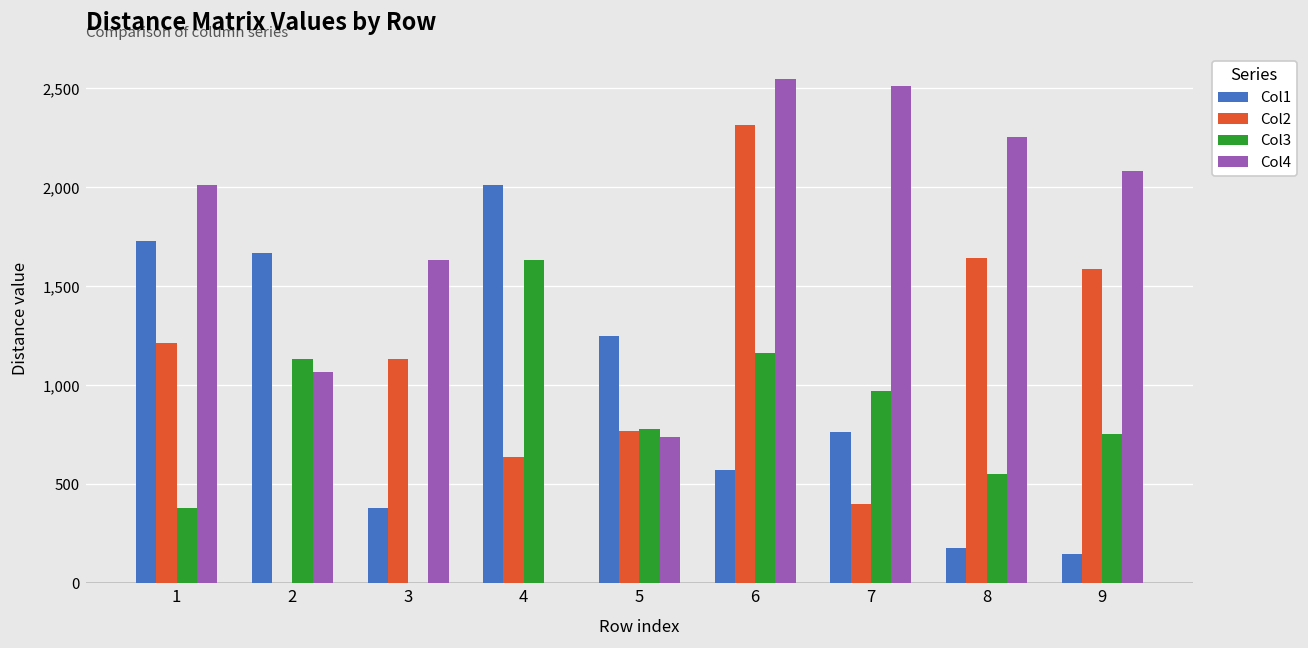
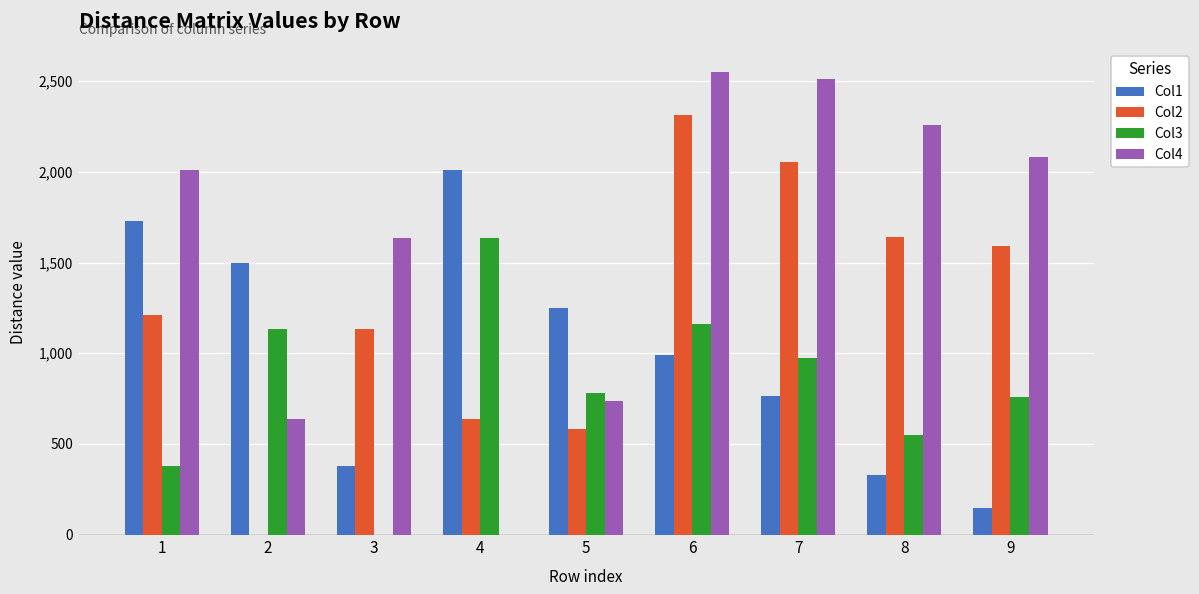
  {
    "Col1": {
      "1": "1,730",
-     "2": "1,670",
+     "2": "1,500",
      "3": "380",
      "4": "2,010",
      "5": "1,250",
-     "6": "570",
+     "6": "990",
      "7": "760",
-     "8": "180",
+     "8": "330",
      "9": "150"
    },
    "Col2": {
      "1": "1,210",
      "2": "0",
      "3": "1,140",
      "4": "640",
-     "5": "770",
+     "5": "580",
      "6": "2,310",
-     "7": "400",
+     "7": "2,060",
      "8": "1,640",
      "9": "1,590"
    },
    "Col3": {
      "1": "380",
      "2": "1,140",
      "3": "0",
      "4": "1,630",
      "5": "780",
      "6": "1,160",
      "7": "970",
      "8": "550",
      "9": "760"
    },
    "Col4": {
      "1": "2,010",
-     "2": "1,070",
+     "2": "640",
      "3": "1,630",
      "4": "0",
      "5": "740",
      "6": "2,550",
      "7": "2,510",
      "8": "2,260",
      "9": "2,080"
    }
  }
